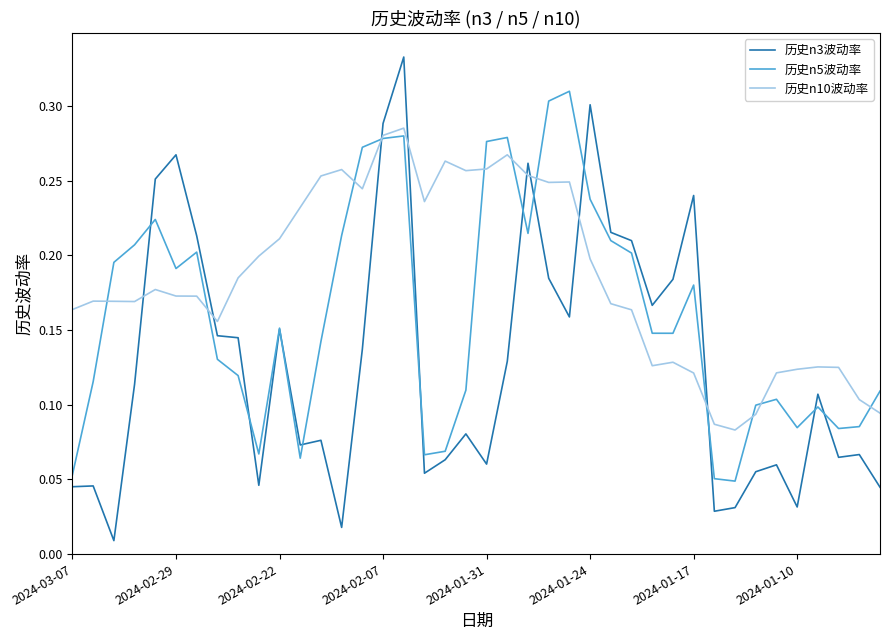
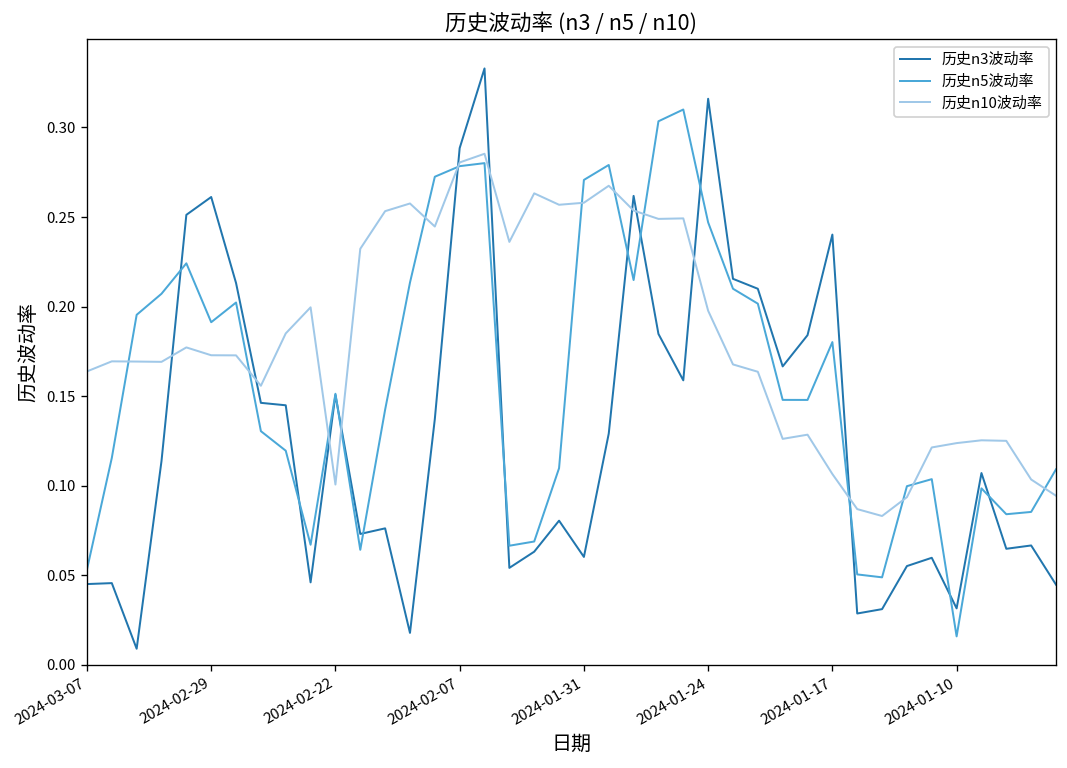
  {
    "历史n3波动率": {
      "2024-03-07": 0.045,
-     "2024-02-29": 0.267,
+     "2024-02-29": 0.261,
      "2024-02-07": 0.288,
      "2024-01-31": 0.060,
-     "2024-01-24": 0.301,
+     "2024-01-24": 0.316,
      "2024-01-17": 0.240,
      "2024-01-10": 0.032
    },
    "历史n5波动率": {
      "2024-03-07": 0.053,
      "2024-02-29": 0.191,
      "2024-02-07": 0.278,
-     "2024-01-31": 0.276,
-     "2024-01-24": 0.238,
+     "2024-01-31": 0.271,
+     "2024-01-24": 0.247,
      "2024-01-17": 0.180,
-     "2024-01-10": 0.085
+     "2024-01-10": 0.016
    },
    "历史n10波动率": {
      "2024-03-07": 0.164,
      "2024-02-29": 0.173,
-     "2024-02-22": 0.211,
+     "2024-02-22": 0.101,
      "2024-02-07": 0.280,
      "2024-01-31": 0.258,
      "2024-01-24": 0.198,
-     "2024-01-17": 0.121,
+     "2024-01-17": 0.107,
      "2024-01-10": 0.124
    }
  }
